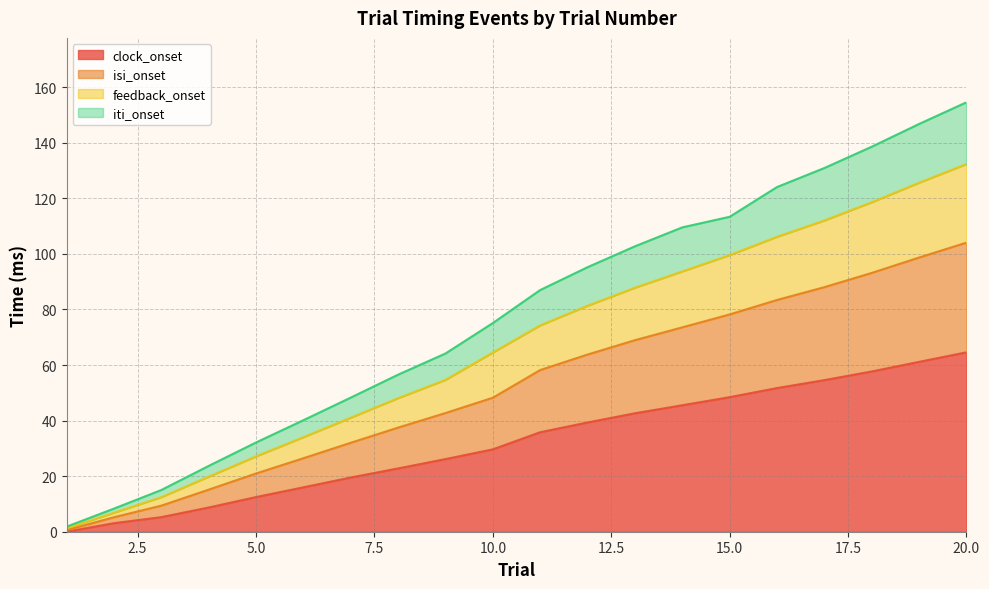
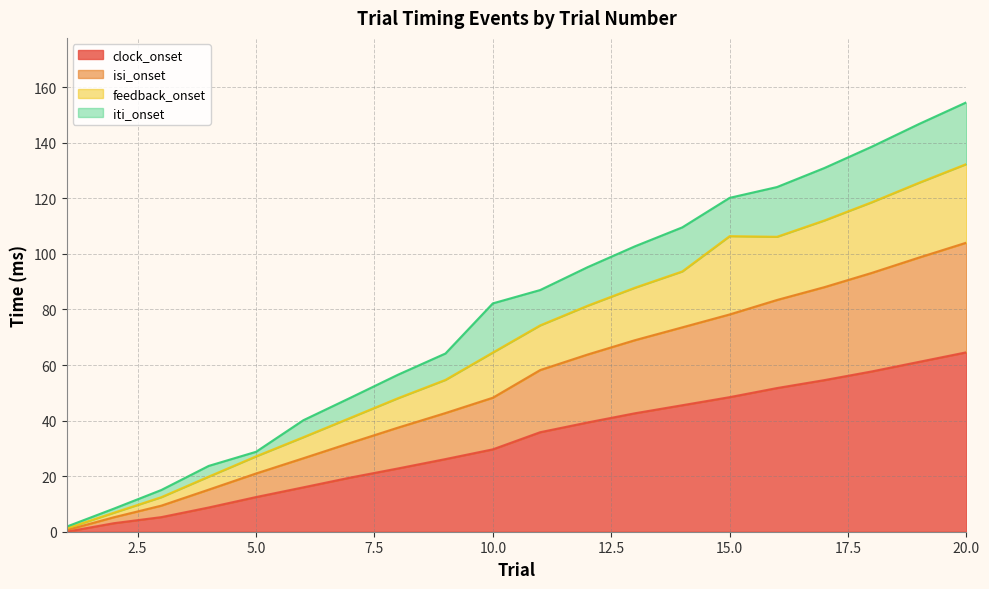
  {
    "feedback_onset": {
      "5.0": 6,
      "10.0": 16,
-     "15.0": 21,
+     "15.0": 28,
      "20.0": 28
    },
    "iti_onset": {
-     "5.0": 5,
-     "10.0": 11,
+     "5.0": 2,
+     "10.0": 18,
      "15.0": 14,
      "20.0": 22
    }
  }
